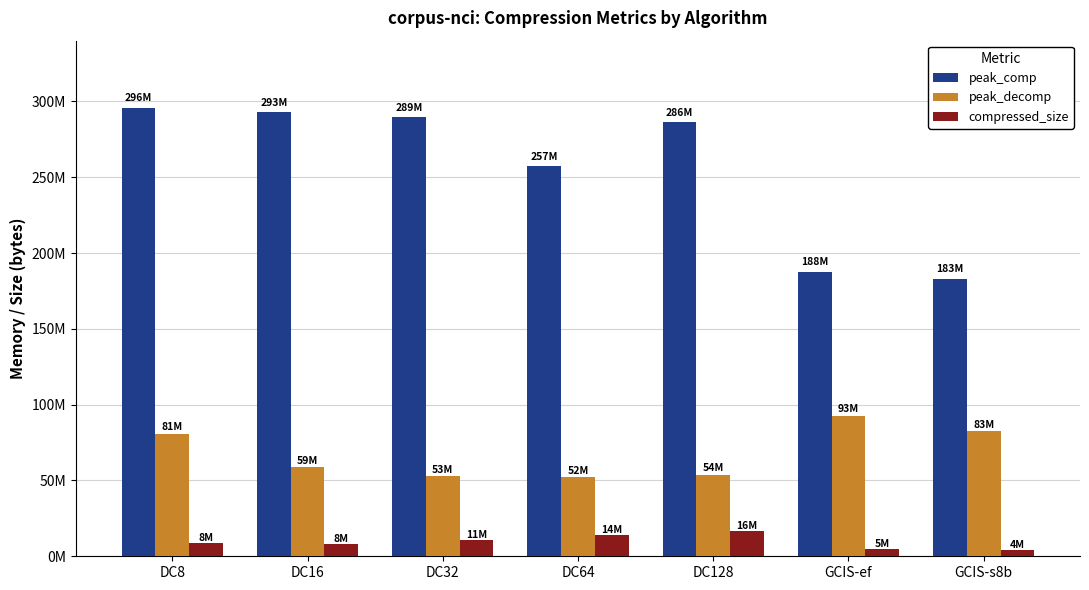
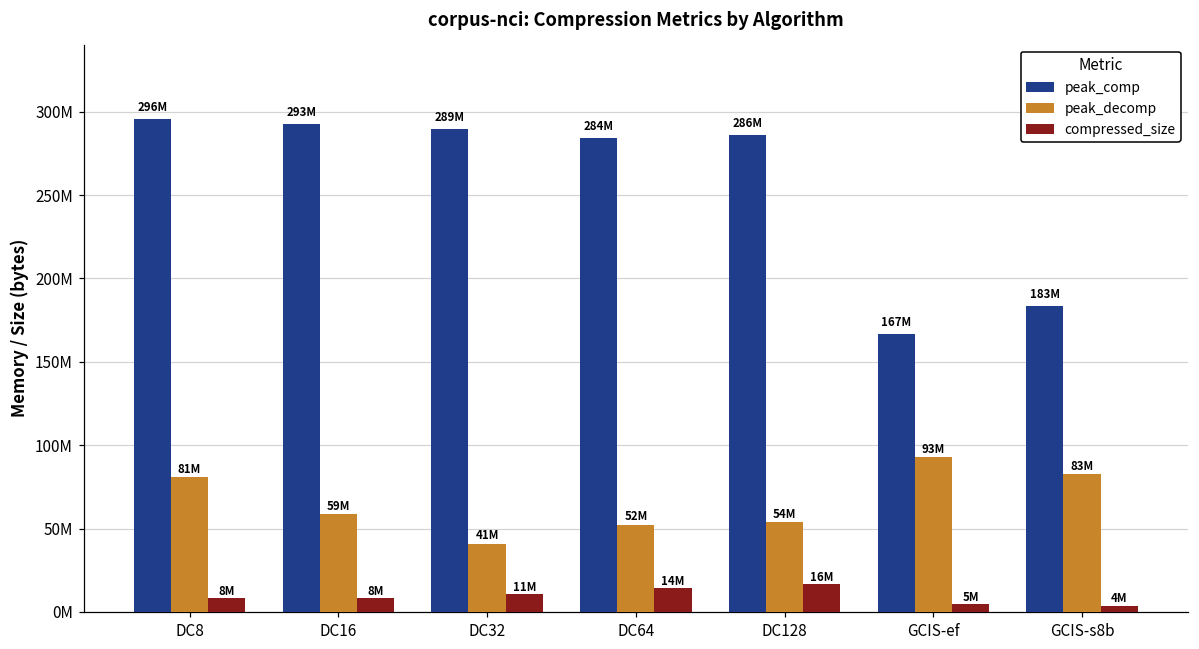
  {
    "peak_comp": {
      "DC8": "296M",
      "DC16": "293M",
      "DC32": "289M",
-     "DC64": "257M",
+     "DC64": "284M",
      "DC128": "286M",
-     "GCIS-ef": "188M",
+     "GCIS-ef": "167M",
      "GCIS-s8b": "183M"
    },
    "peak_decomp": {
      "DC8": "81M",
      "DC16": "59M",
-     "DC32": "53M",
+     "DC32": "41M",
      "DC64": "52M",
      "DC128": "54M",
      "GCIS-ef": "93M",
      "GCIS-s8b": "83M"
    },
    "compressed_size": {
      "DC8": "8M",
      "DC16": "8M",
      "DC32": "11M",
      "DC64": "14M",
      "DC128": "16M",
      "GCIS-ef": "5M",
      "GCIS-s8b": "4M"
    }
  }
